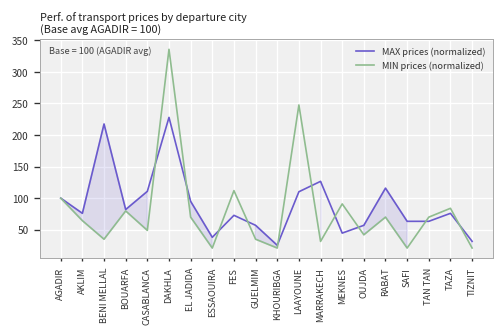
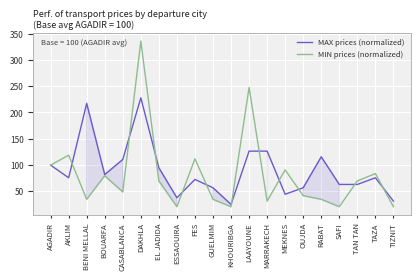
  {
    "MAX prices (normalized)": {
      "AKLIM": 80,
      "BENI MELLAL": 220,
      "CASABLANCA": 110,
      "DAKHLA": 230,
      "EL JADIDA": 90,
      "ESSAOUIRA": 40,
      "FES": 70,
      "GUELMIM": 60,
-     "LAAYOUNE": 110,
+     "LAAYOUNE": 130,
      "MARRAKECH": 130,
      "MEKNES": 40,
      "OUJDA": 60,
      "RABAT": 120,
      "SAFI": 60,
      "TAN TAN": 60,
      "TAZA": 80,
      "TIZNIT": 30
    },
    "MIN prices (normalized)": {
-     "AKLIM": 60,
+     "AKLIM": 120,
      "BENI MELLAL": 30,
      "CASABLANCA": 50,
      "EL JADIDA": 70,
      "ESSAOUIRA": 20,
      "FES": 110,
      "GUELMIM": 30,
      "LAAYOUNE": 250,
      "MARRAKECH": 30,
      "MEKNES": 90,
      "OUJDA": 40,
-     "RABAT": 70,
+     "RABAT": 30,
      "SAFI": 20,
      "TAN TAN": 70,
      "TAZA": 80,
      "TIZNIT": 20
    }
  }
